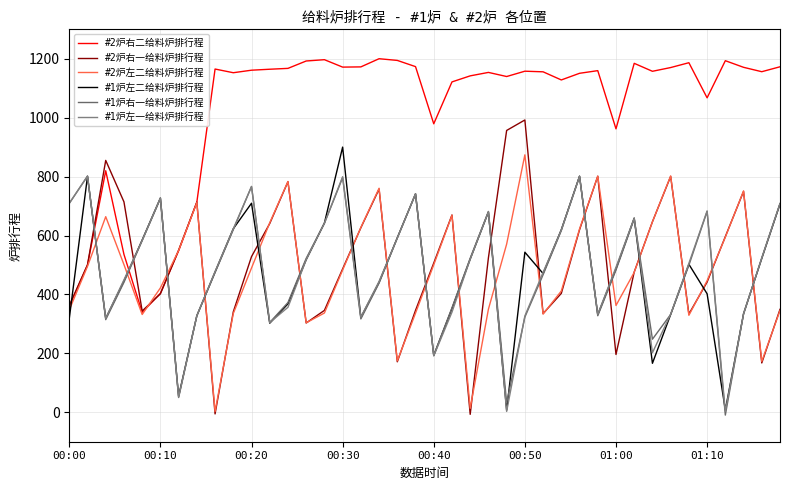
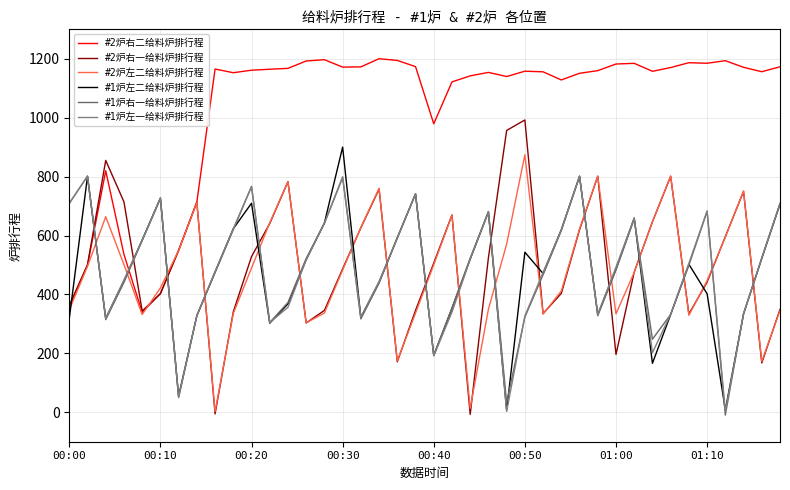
  {
    "#2炉右二给料炉排行程": {
      "00:20": 1160,
      "00:30": 1170,
      "00:40": 980,
      "00:50": 1160,
-     "01:00": 960,
-     "01:10": 1070
+     "01:00": 1180,
+     "01:10": 1180
    },
    "#2炉右一给料炉排行程": {
      "00:20": 530,
      "00:50": 990,
      "01:00": 200
    },
    "#2炉左二给料炉排行程": {
      "00:00": 350,
      "00:10": 420,
      "00:20": 490,
      "00:50": 870,
-     "01:00": 360
+     "01:00": 330
    },
    "#1炉左二给料炉排行程": {
      "00:00": 320,
      "00:20": 710,
      "00:30": 900,
      "00:50": 540,
      "01:10": 400
    }
  }
